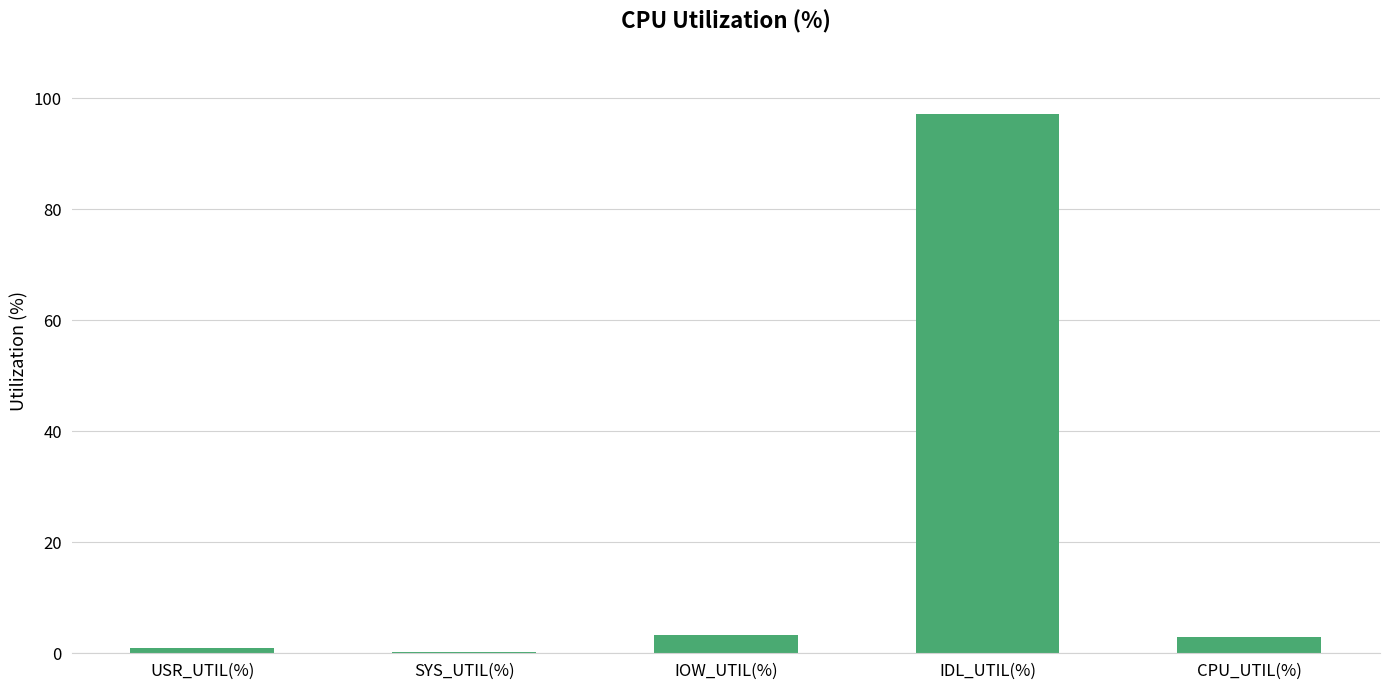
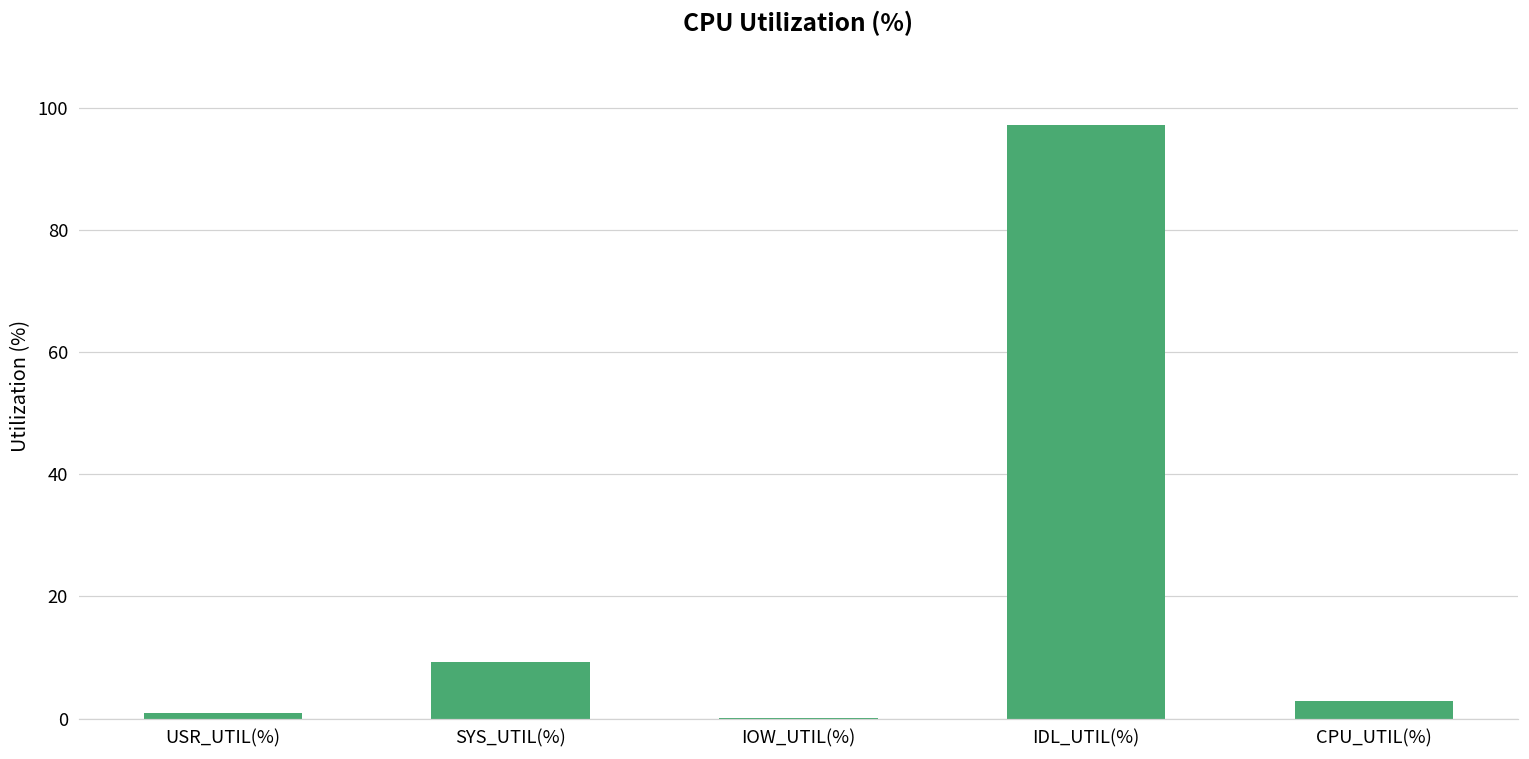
  {
    "USR_UTIL(%)": 1,
-   "SYS_UTIL(%)": 0,
-   "IOW_UTIL(%)": 3,
+   "SYS_UTIL(%)": 9,
+   "IOW_UTIL(%)": 0,
    "IDL_UTIL(%)": 97,
    "CPU_UTIL(%)": 3
  }
